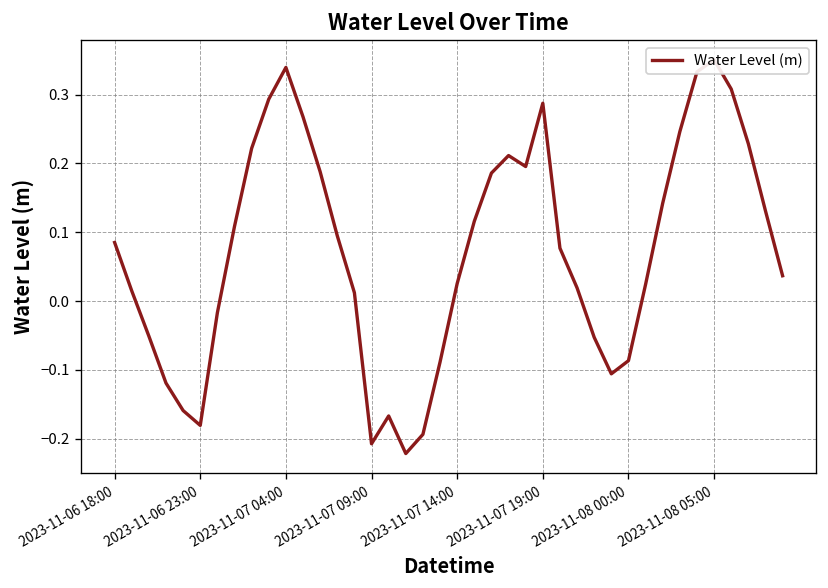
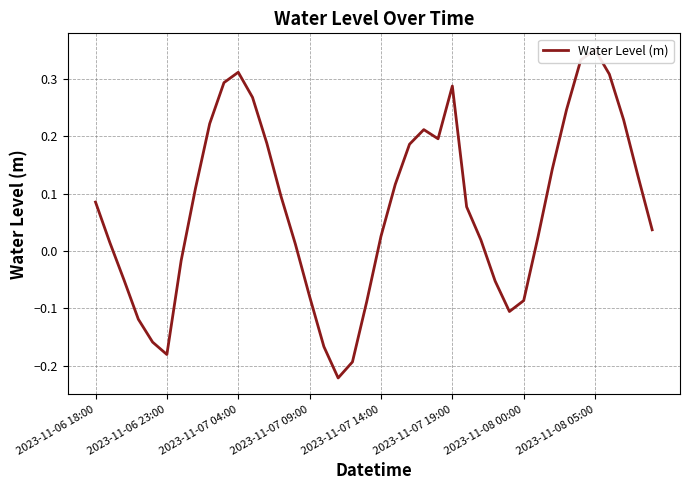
  {
    "2023-11-06 18:00": 0.09,
    "2023-11-06 23:00": -0.18,
-   "2023-11-07 04:00": 0.34,
-   "2023-11-07 09:00": -0.21,
+   "2023-11-07 04:00": 0.31,
+   "2023-11-07 09:00": -0.08,
    "2023-11-07 14:00": 0.03,
    "2023-11-07 19:00": 0.29,
    "2023-11-08 00:00": -0.09
  }
